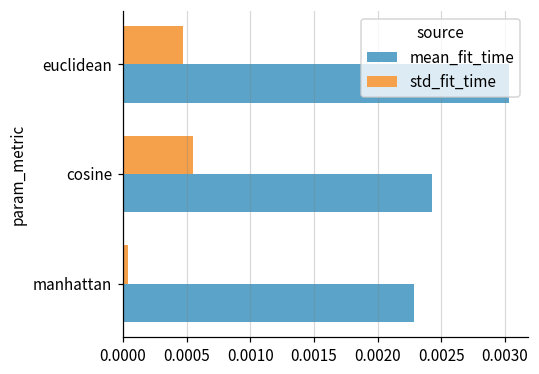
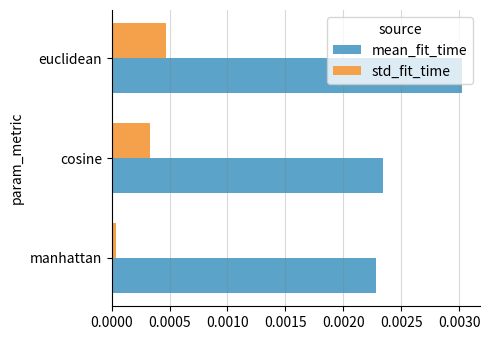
  {
    "mean_fit_time": {
-     "cosine": 0.00243,
+     "cosine": 0.00235,
      "manhattan": 0.00228
    },
    "std_fit_time": {
      "euclidean": 0.00047,
-     "cosine": 0.00055,
+     "cosine": 0.00033,
      "manhattan": 0.00004
    }
  }
